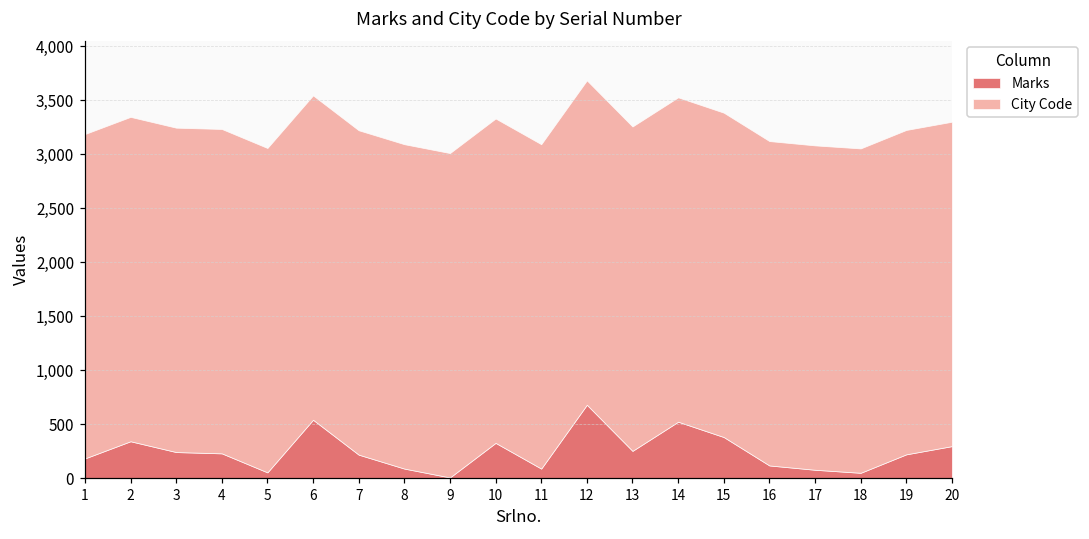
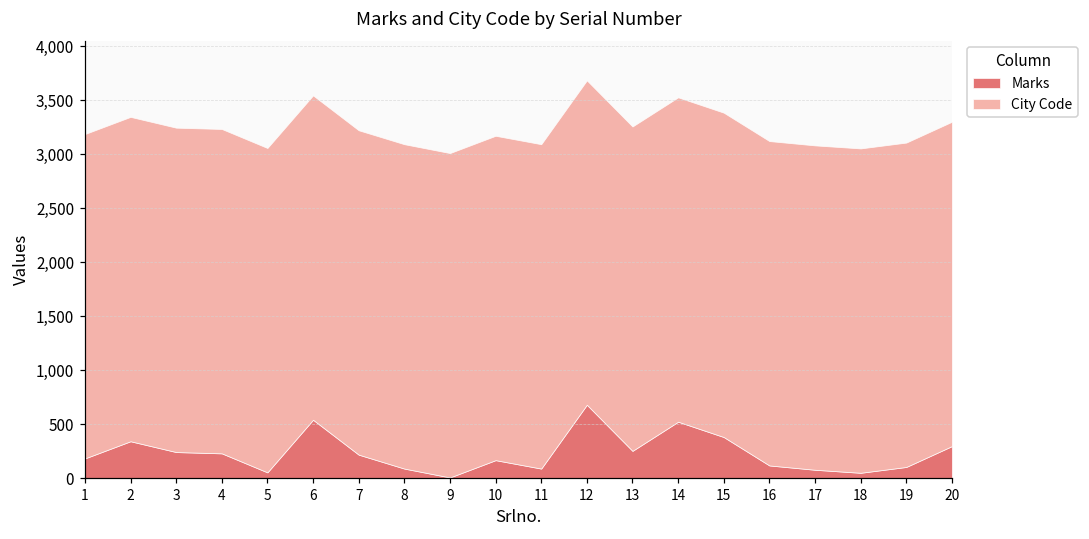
  {
    "Marks": {
      "1": "200",
      "2": "300",
      "3": "200",
      "4": "200",
      "5": "100",
      "6": "500",
      "7": "200",
      "8": "100",
-     "10": "300",
+     "10": "200",
      "11": "100",
      "12": "700",
      "13": "300",
      "14": "500",
      "15": "400",
      "16": "100",
      "17": "100",
      "18": "100",
-     "19": "200",
+     "19": "100",
      "20": "300"
    },
    "City Code": {
      "1": "3,000",
      "2": "3,000",
      "3": "3,000",
      "4": "3,000",
      "5": "3,000",
      "6": "3,000",
      "7": "3,000",
      "8": "3,000",
      "9": "3,000",
      "10": "3,000",
      "11": "3,000",
      "12": "3,000",
      "13": "3,000",
      "14": "3,000",
      "15": "3,000",
      "16": "3,000",
      "17": "3,000",
      "18": "3,000",
      "19": "3,000",
      "20": "3,000"
    }
  }
